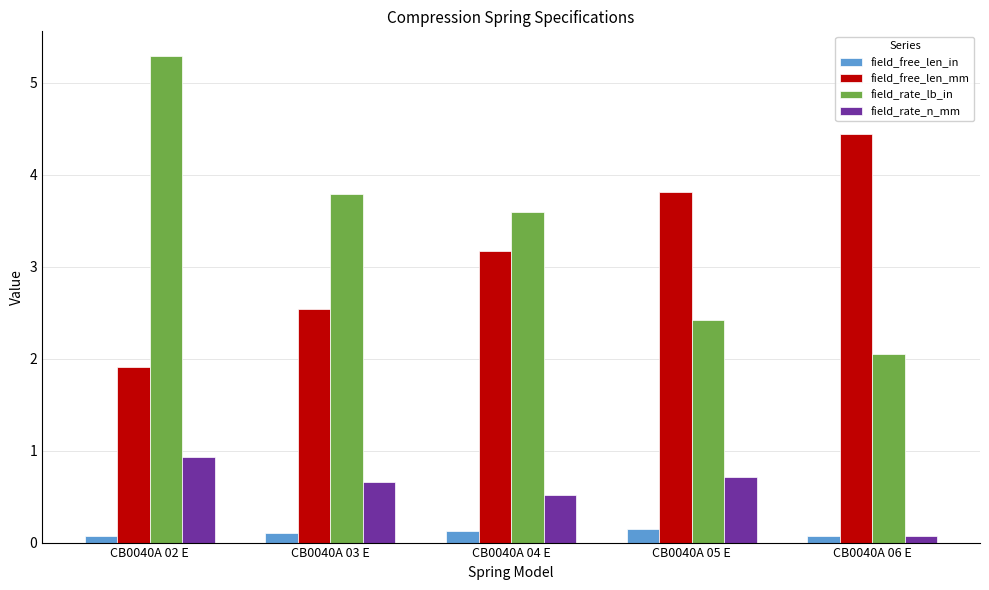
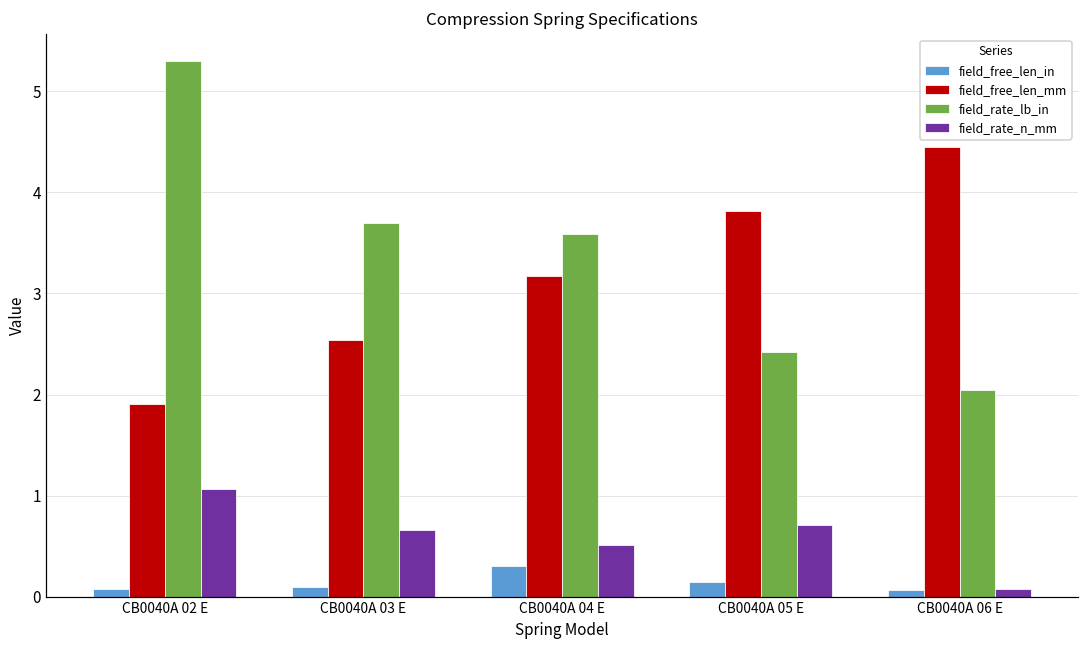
  {
    "field_free_len_in": {
      "CB0040A 02 E": 0.1,
      "CB0040A 03 E": 0.1,
-     "CB0040A 04 E": 0.1,
+     "CB0040A 04 E": 0.3,
      "CB0040A 05 E": 0.2,
      "CB0040A 06 E": 0.1
    },
    "field_free_len_mm": {
      "CB0040A 02 E": 1.9,
      "CB0040A 03 E": 2.5,
      "CB0040A 04 E": 3.2,
      "CB0040A 05 E": 3.8,
      "CB0040A 06 E": 4.4
    },
    "field_rate_lb_in": {
      "CB0040A 02 E": 5.3,
-     "CB0040A 03 E": 3.8,
+     "CB0040A 03 E": 3.7,
      "CB0040A 04 E": 3.6,
      "CB0040A 05 E": 2.4,
      "CB0040A 06 E": 2.0
    },
    "field_rate_n_mm": {
-     "CB0040A 02 E": 0.9,
+     "CB0040A 02 E": 1.1,
      "CB0040A 03 E": 0.7,
      "CB0040A 04 E": 0.5,
      "CB0040A 05 E": 0.7,
      "CB0040A 06 E": 0.1
    }
  }
